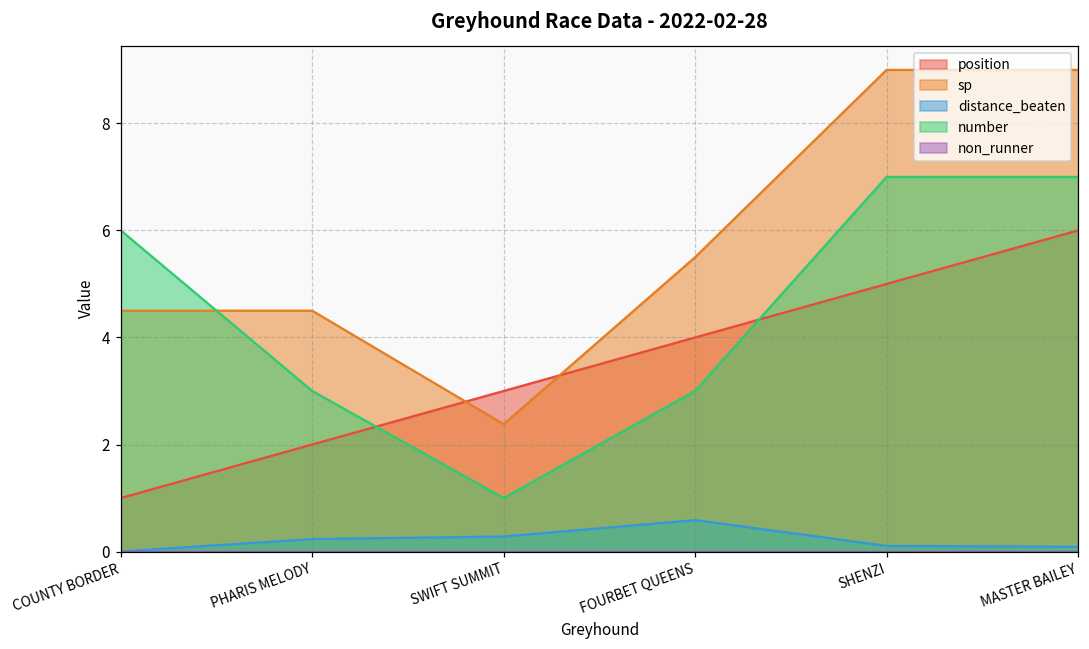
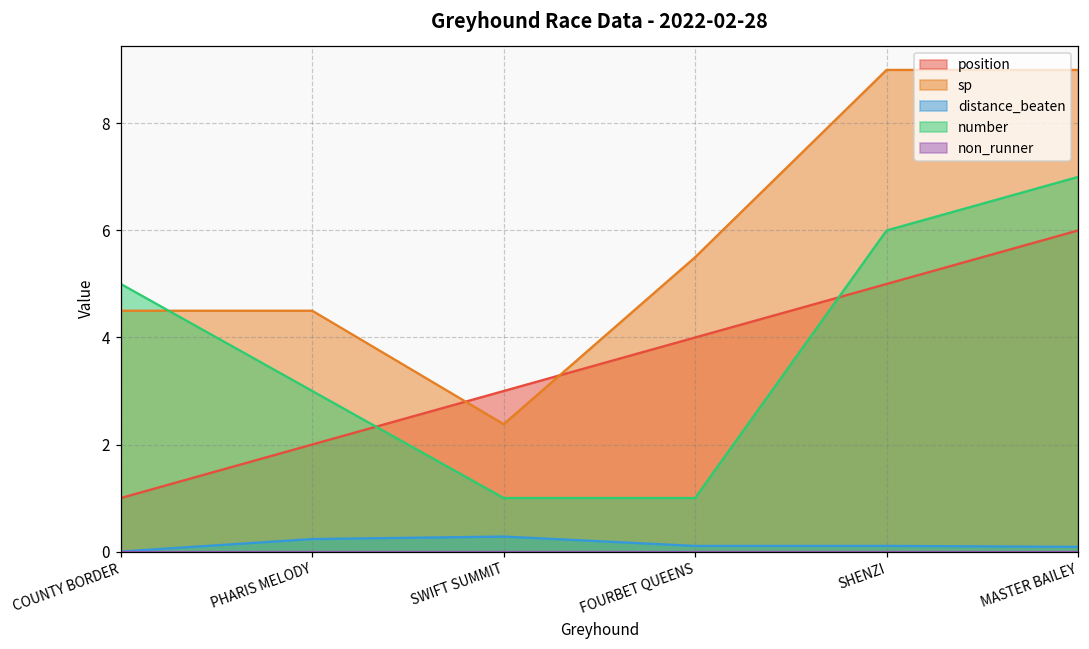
  {
    "distance_beaten": {
      "PHARIS MELODY": 0.2,
      "SWIFT SUMMIT": 0.3,
-     "FOURBET QUEENS": 0.6,
+     "FOURBET QUEENS": 0.1,
      "SHENZI": 0.1,
      "MASTER BAILEY": 0.1
    },
    "number": {
-     "COUNTY BORDER": 6,
+     "COUNTY BORDER": 5,
      "PHARIS MELODY": 3,
      "SWIFT SUMMIT": 1,
-     "FOURBET QUEENS": 3,
-     "SHENZI": 7,
+     "FOURBET QUEENS": 1,
+     "SHENZI": 6,
      "MASTER BAILEY": 7
    },
    "non_runner": {
      "PHARIS MELODY": 0.0,
      "SWIFT SUMMIT": 0.0,
      "FOURBET QUEENS": 0.0,
      "SHENZI": 0.0,
      "MASTER BAILEY": 0.0
    }
  }
